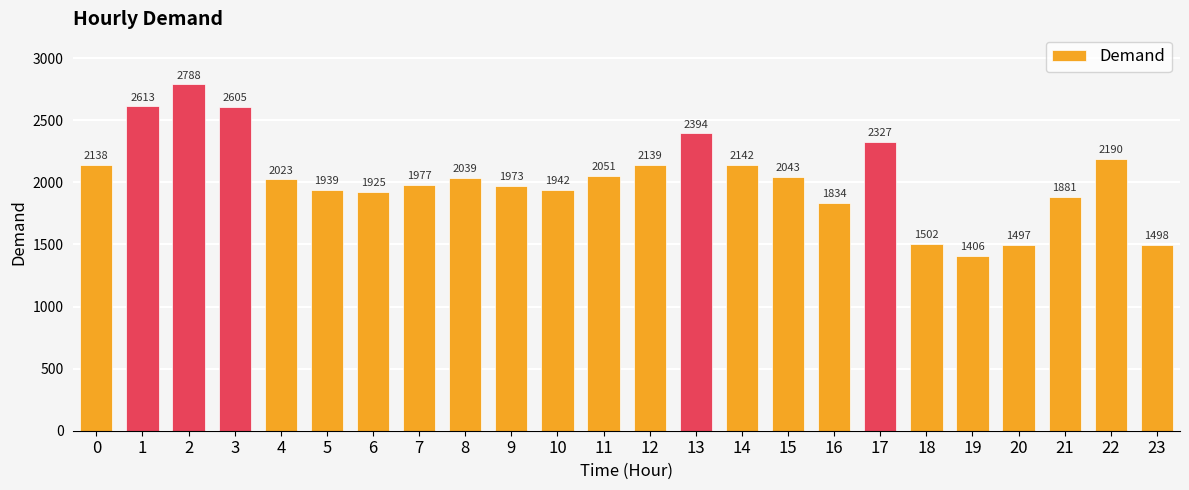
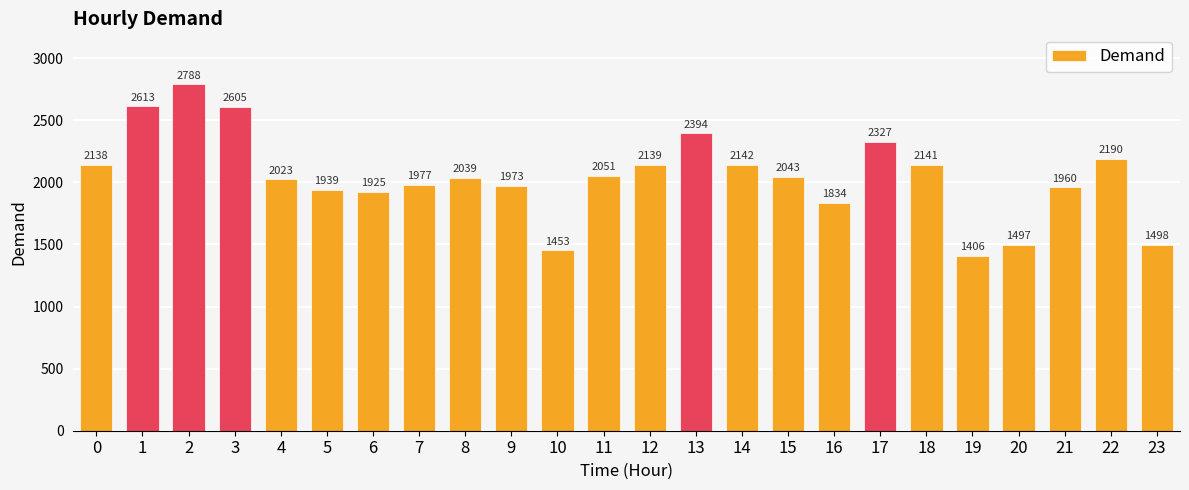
  {
    "0": 2138,
    "1": 2613,
    "2": 2788,
    "3": 2605,
    "4": 2023,
    "5": 1939,
    "6": 1925,
    "7": 1977,
    "8": 2039,
    "9": 1973,
-   "10": 1942,
+   "10": 1453,
    "11": 2051,
    "12": 2139,
    "14": 2142,
    "15": 2043,
    "16": 1834,
-   "18": 1502,
+   "18": 2141,
    "19": 1406,
    "20": 1497,
-   "21": 1881,
+   "21": 1960,
    "22": 2190
  }
